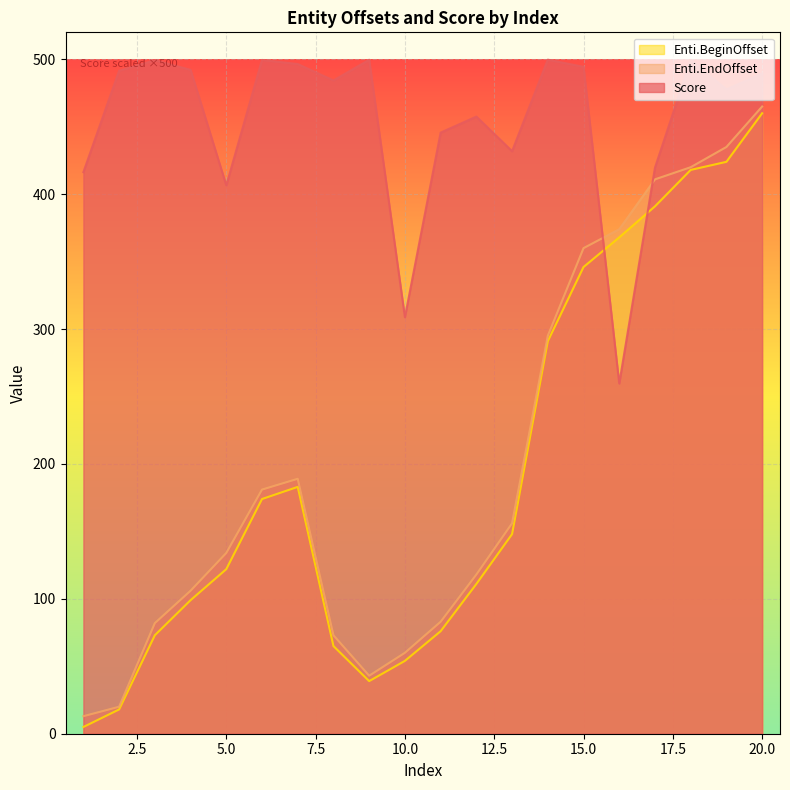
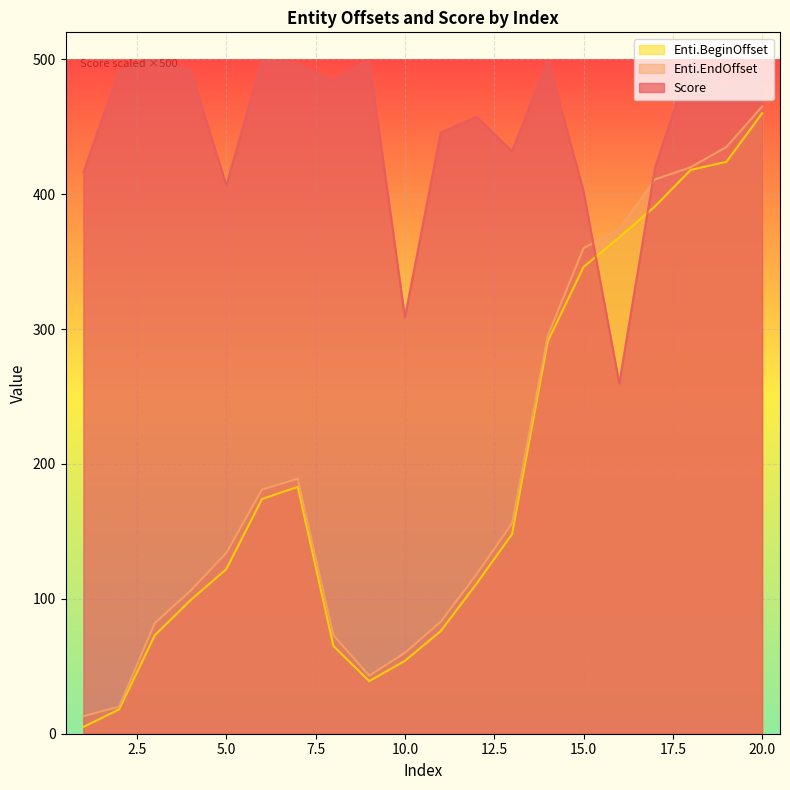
  {
    "Enti.BeginOffset": {
      "5.0": 122,
      "10.0": 54,
      "15.0": 346,
      "20.0": 460
    },
    "Enti.EndOffset": {
      "5.0": 134,
      "10.0": 60,
      "15.0": 360,
      "20.0": 465
    },
    "Score": {
      "5.0": 407,
      "10.0": 309,
-     "15.0": 494
+     "15.0": 402
    }
  }
